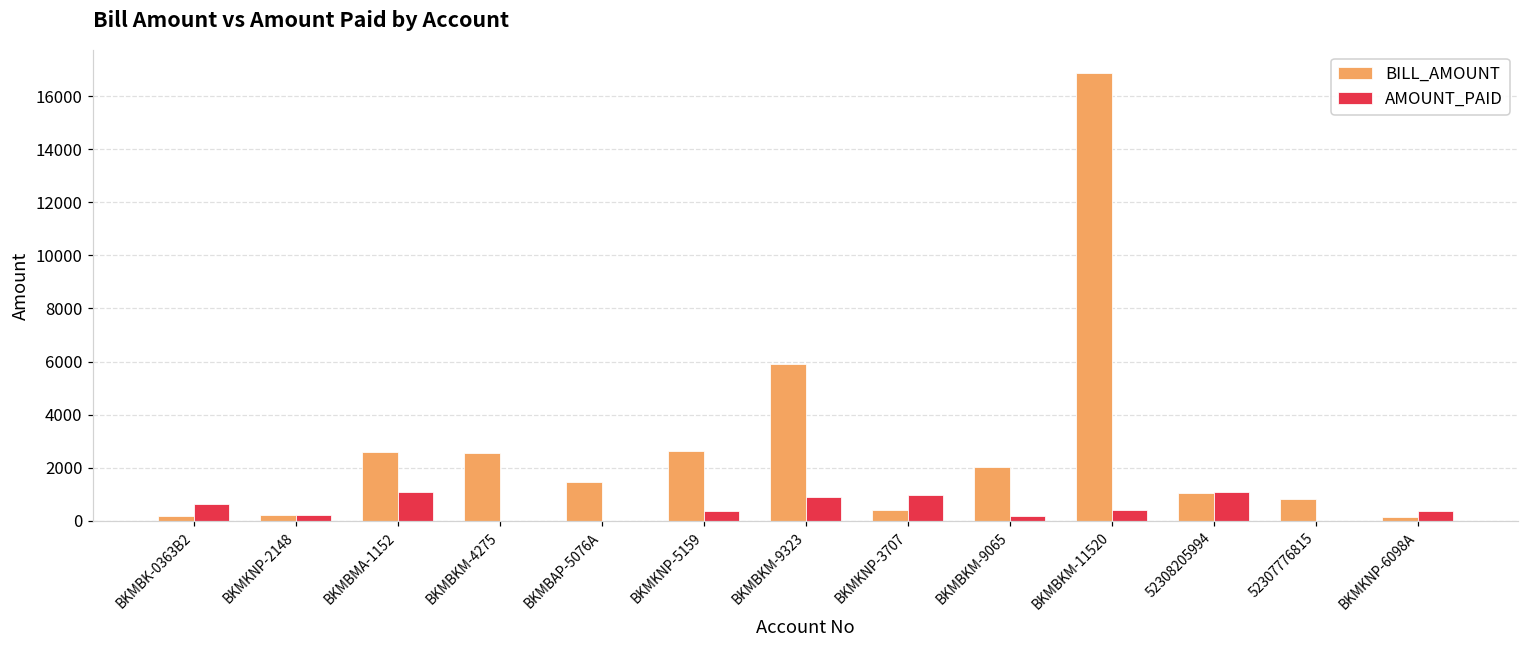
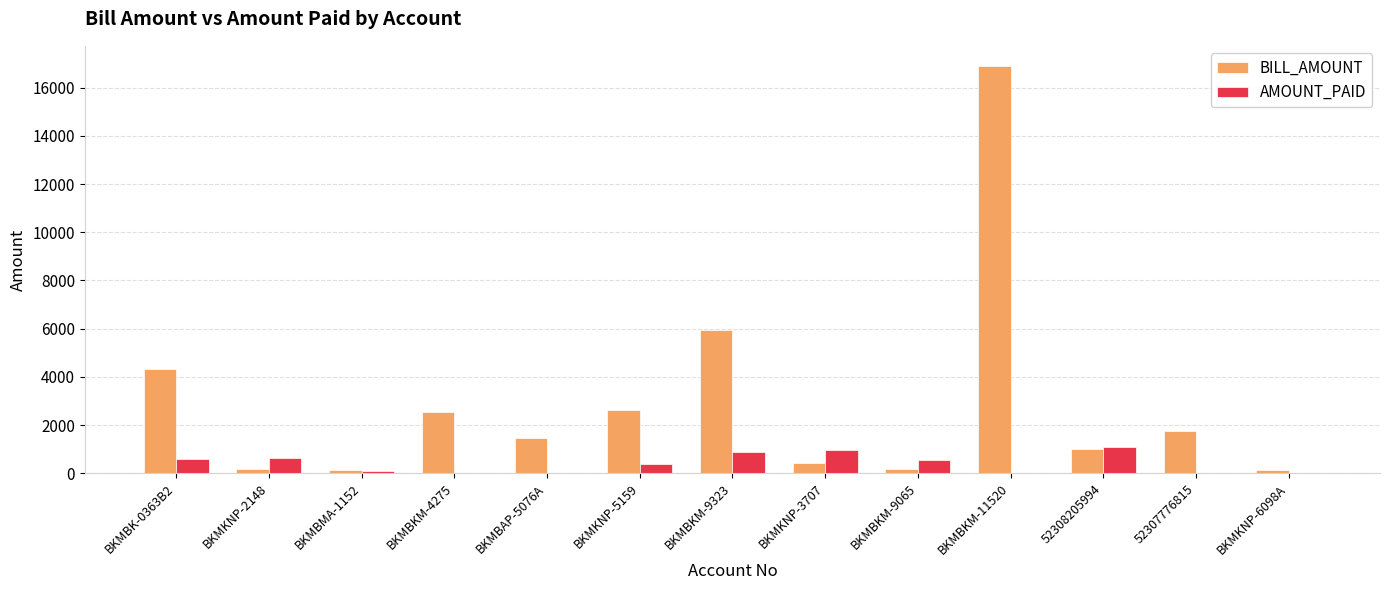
  {
    "BILL_AMOUNT": {
-     "BKMBK-0363B2": 200,
+     "BKMBK-0363B2": 4300,
      "BKMKNP-2148": 200,
-     "BKMBMA-1152": 2600,
+     "BKMBMA-1152": 100,
      "BKMBKM-4275": 2500,
      "BKMBAP-5076A": 1500,
      "BKMKNP-5159": 2600,
      "BKMBKM-9323": 5900,
      "BKMKNP-3707": 400,
-     "BKMBKM-9065": 2000,
+     "BKMBKM-9065": 200,
      "BKMBKM-11520": 16900,
      "52308205994": 1000,
-     "52307776815": 800,
+     "52307776815": 1700,
      "BKMKNP-6098A": 100
    },
    "AMOUNT_PAID": {
      "BKMBK-0363B2": 600,
-     "BKMKNP-2148": 200,
-     "BKMBMA-1152": 1100,
+     "BKMKNP-2148": 600,
+     "BKMBMA-1152": 100,
      "BKMBKM-4275": 0,
      "BKMBAP-5076A": 0,
      "BKMKNP-5159": 400,
      "BKMBKM-9323": 900,
      "BKMKNP-3707": 1000,
-     "BKMBKM-9065": 200,
-     "BKMBKM-11520": 400,
+     "BKMBKM-9065": 500,
+     "BKMBKM-11520": 0,
      "52308205994": 1100,
      "52307776815": 0,
-     "BKMKNP-6098A": 300
+     "BKMKNP-6098A": 0
    }
  }
